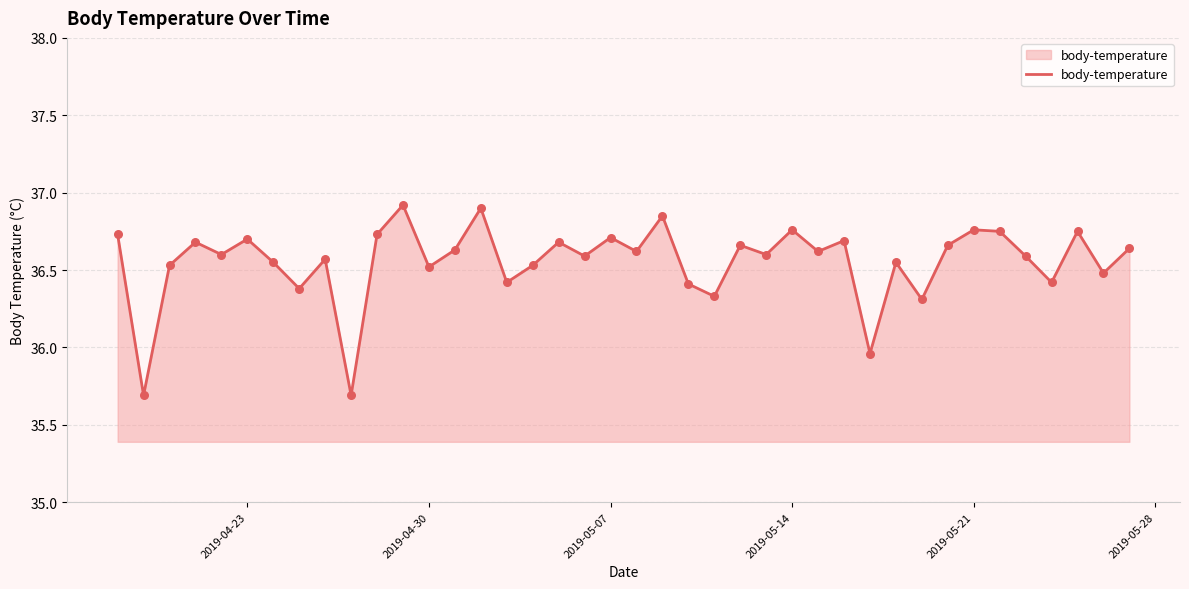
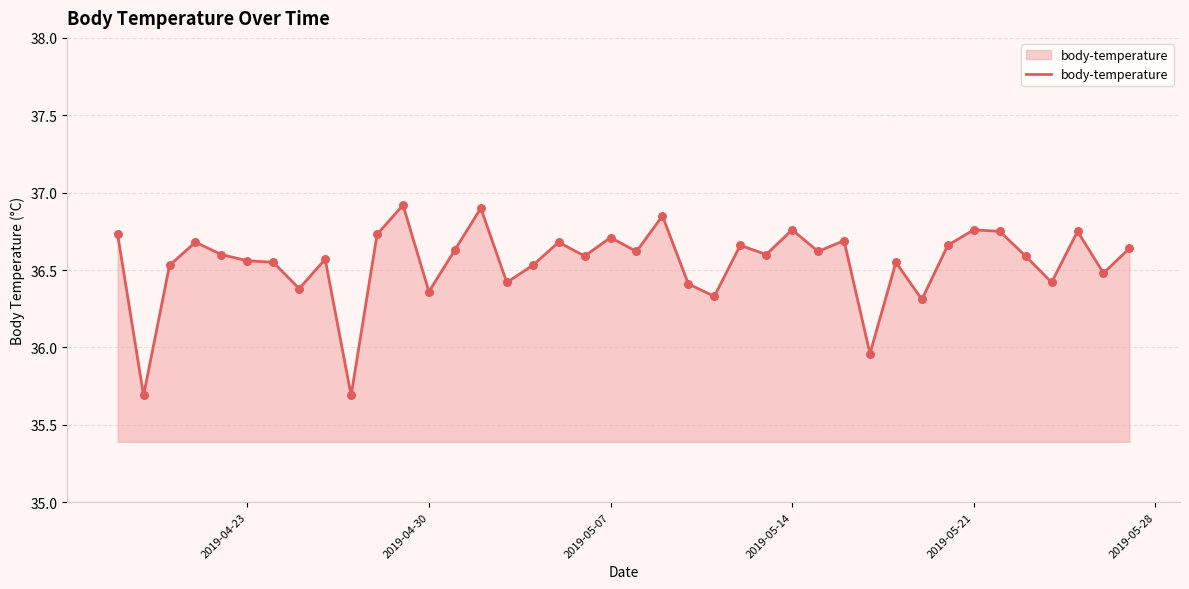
  {
-   "2019-04-23": 36.70,
-   "2019-04-30": 36.52,
+   "2019-04-23": 36.56,
+   "2019-04-30": 36.36,
    "2019-05-07": 36.71,
    "2019-05-14": 36.76,
    "2019-05-21": 36.76
  }
